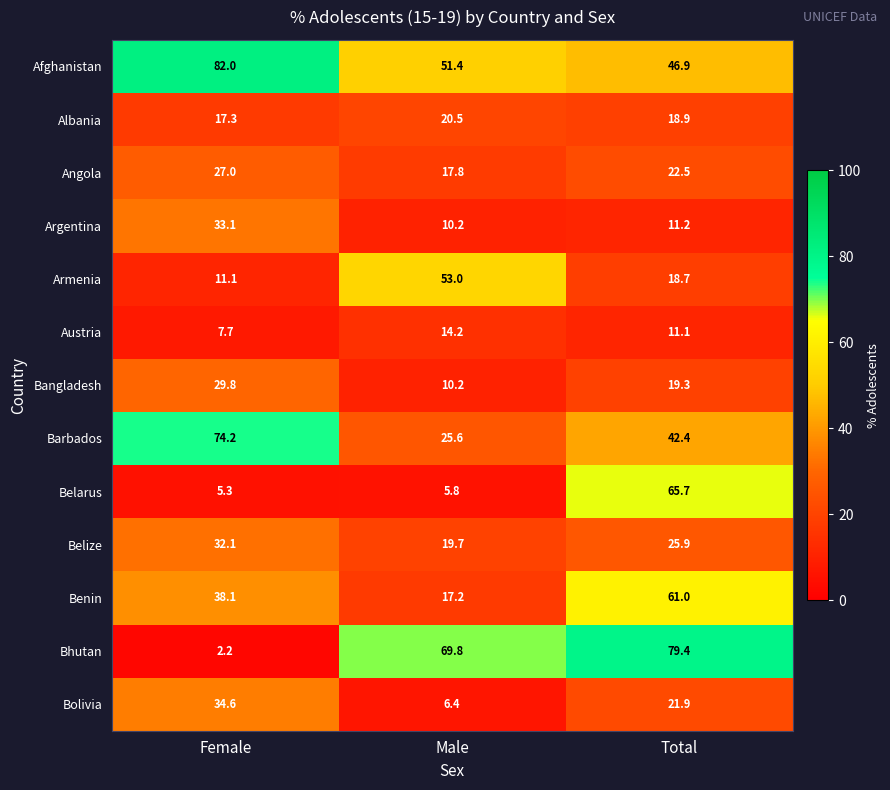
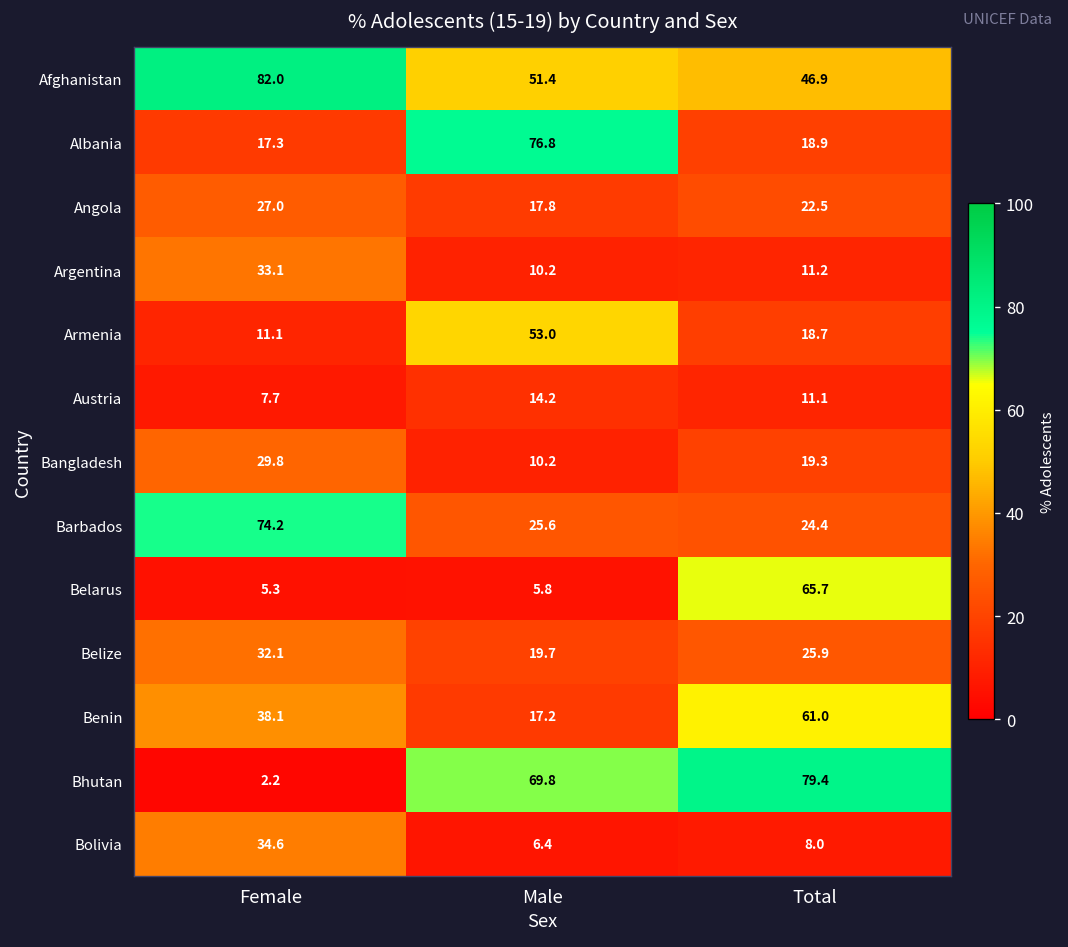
  {
    "Afghanistan": {
      "Female": 82.0,
      "Male": 51.4,
      "Total": 46.9
    },
    "Albania": {
      "Female": 17.3,
-     "Male": 20.5,
+     "Male": 76.8,
      "Total": 18.9
    },
    "Angola": {
      "Female": 27.0,
      "Male": 17.8,
      "Total": 22.5
    },
    "Argentina": {
      "Female": 33.1,
      "Male": 10.2,
      "Total": 11.2
    },
    "Armenia": {
      "Female": 11.1,
      "Male": 53.0,
      "Total": 18.7
    },
    "Austria": {
      "Female": 7.7,
      "Male": 14.2,
      "Total": 11.1
    },
    "Bangladesh": {
      "Female": 29.8,
      "Male": 10.2,
      "Total": 19.3
    },
    "Barbados": {
      "Female": 74.2,
      "Male": 25.6,
-     "Total": 42.4
+     "Total": 24.4
    },
    "Belarus": {
      "Female": 5.3,
      "Male": 5.8,
      "Total": 65.7
    },
    "Belize": {
      "Female": 32.1,
      "Male": 19.7,
      "Total": 25.9
    },
    "Benin": {
      "Female": 38.1,
      "Male": 17.2,
      "Total": 61.0
    },
    "Bhutan": {
      "Female": 2.2,
      "Male": 69.8,
      "Total": 79.4
    },
    "Bolivia": {
      "Female": 34.6,
      "Male": 6.4,
-     "Total": 21.9
+     "Total": 8.0
    }
  }
